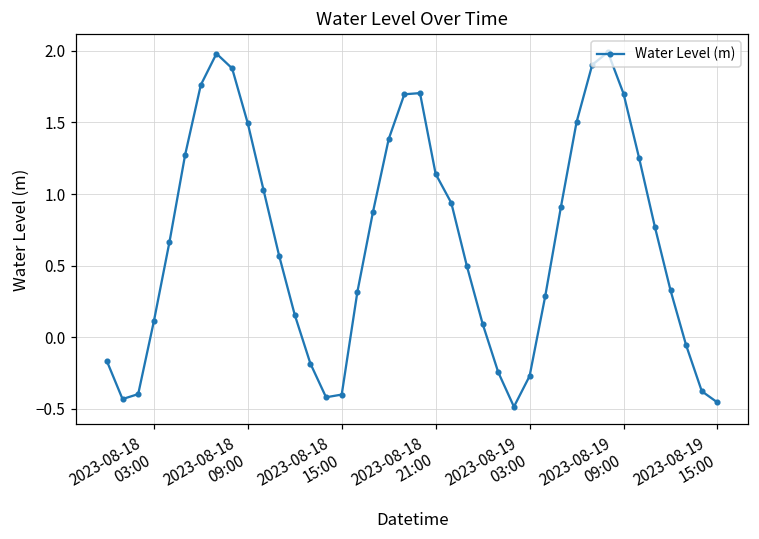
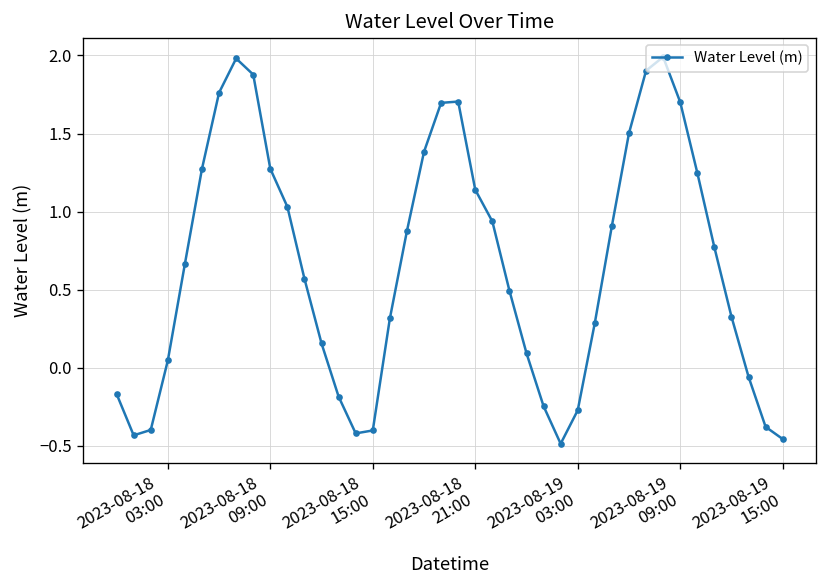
  {
-   "2023-08-18 03:00": 0.11,
-   "2023-08-18 09:00": 1.49,
+   "2023-08-18 03:00": 0.05,
+   "2023-08-18 09:00": 1.27,
    "2023-08-18 15:00": -0.40,
    "2023-08-18 21:00": 1.14,
    "2023-08-19 03:00": -0.27,
    "2023-08-19 09:00": 1.70,
    "2023-08-19 15:00": -0.46
  }
